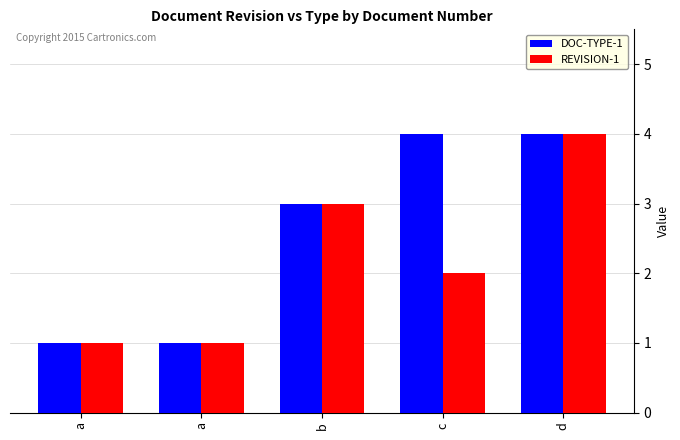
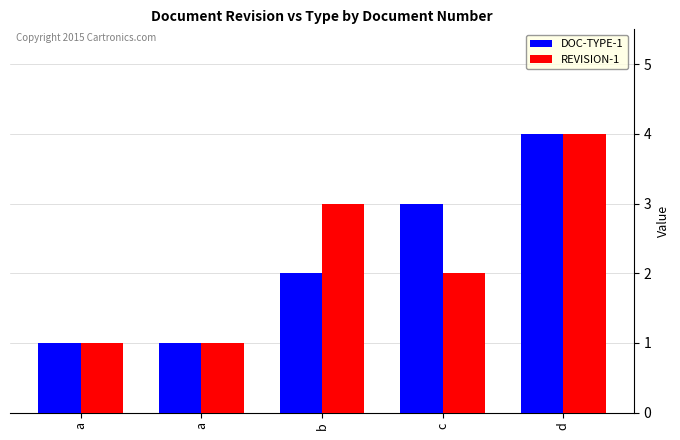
  {
    "DOC-TYPE-1": {
-     "b": 3,
-     "c": 4,
+     "b": 2,
+     "c": 3,
      "d": 4
    },
    "REVISION-1": {
      "b": 3,
      "c": 2,
      "d": 4
    }
  }
